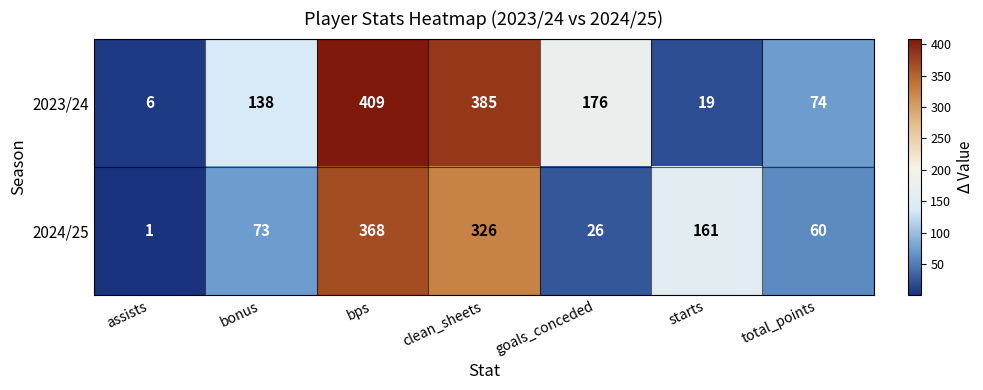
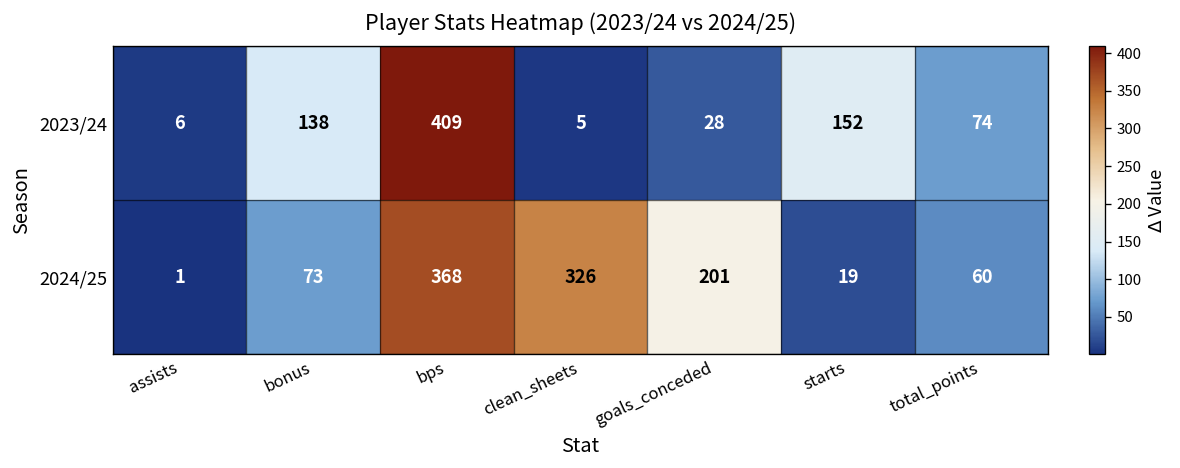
  {
    "2023/24": {
      "assists": 6,
      "bonus": 138,
      "bps": 409,
-     "clean_sheets": 385,
-     "goals_conceded": 176,
-     "starts": 19,
+     "clean_sheets": 5,
+     "goals_conceded": 28,
+     "starts": 152,
      "total_points": 74
    },
    "2024/25": {
      "assists": 1,
      "bonus": 73,
      "bps": 368,
      "clean_sheets": 326,
-     "goals_conceded": 26,
-     "starts": 161,
+     "goals_conceded": 201,
+     "starts": 19,
      "total_points": 60
    }
  }
